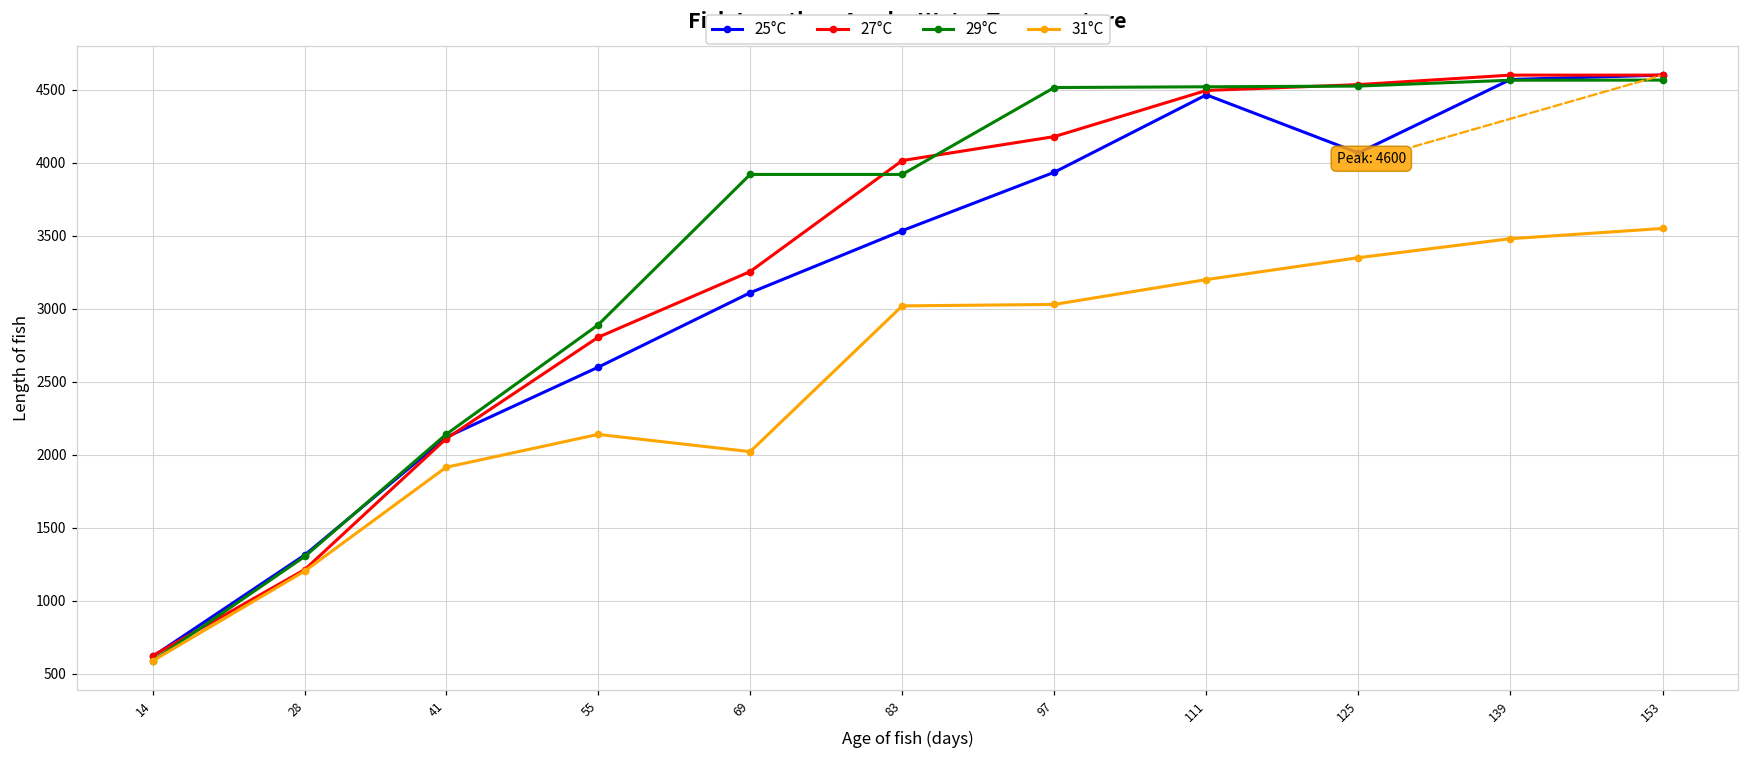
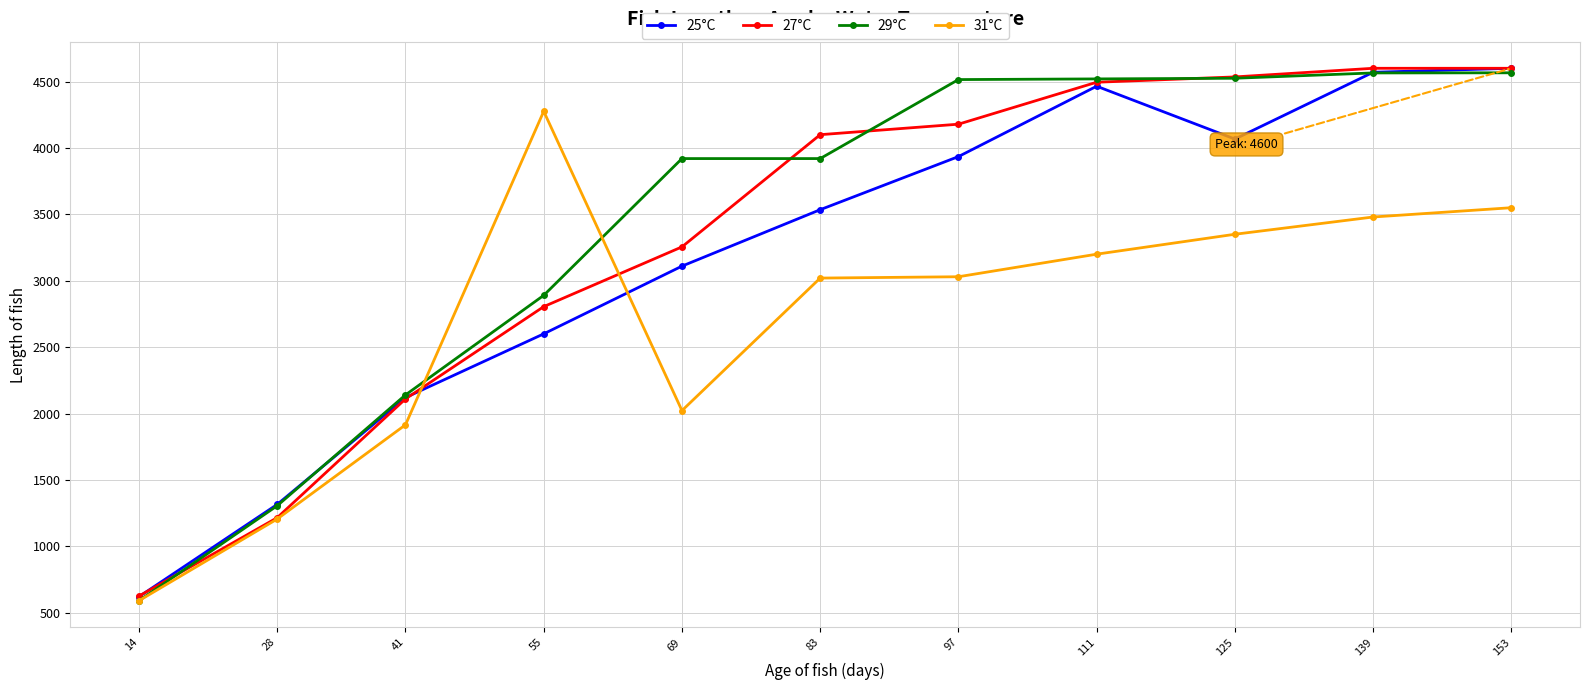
  {
    "25°C": {
      "55": 2600,
      "69": 3110,
      "83": 3540,
      "97": 3940,
      "111": 4470
    },
    "27°C": {
      "55": 2810,
      "69": 3260,
-     "83": 4020,
+     "83": 4100,
      "97": 4180,
      "111": 4500,
      "139": 4600
    },
    "29°C": {
      "41": 2140,
      "55": 2890,
      "69": 3920,
      "83": 3920,
      "97": 4520,
      "111": 4520,
      "153": 4570
    },
    "31°C": {
      "41": 1920,
-     "55": 2140,
+     "55": 4280,
      "69": 2020,
      "83": 3020,
      "97": 3030,
      "111": 3200,
      "125": 3350,
      "139": 3480,
      "153": 3550
    }
  }
